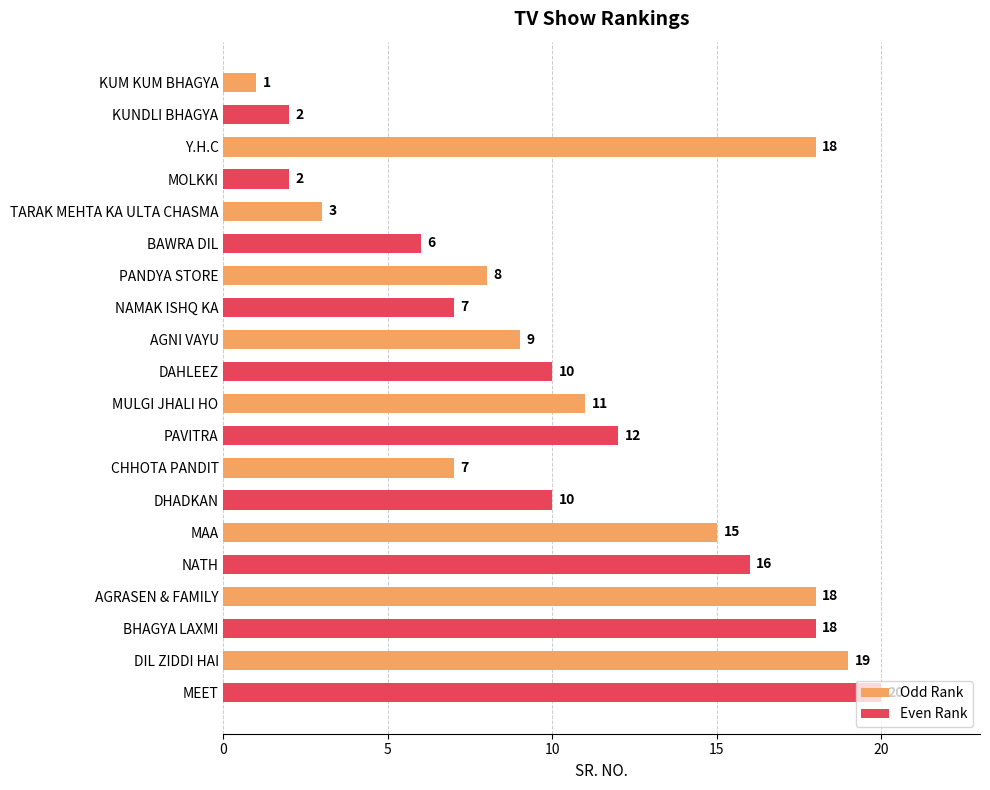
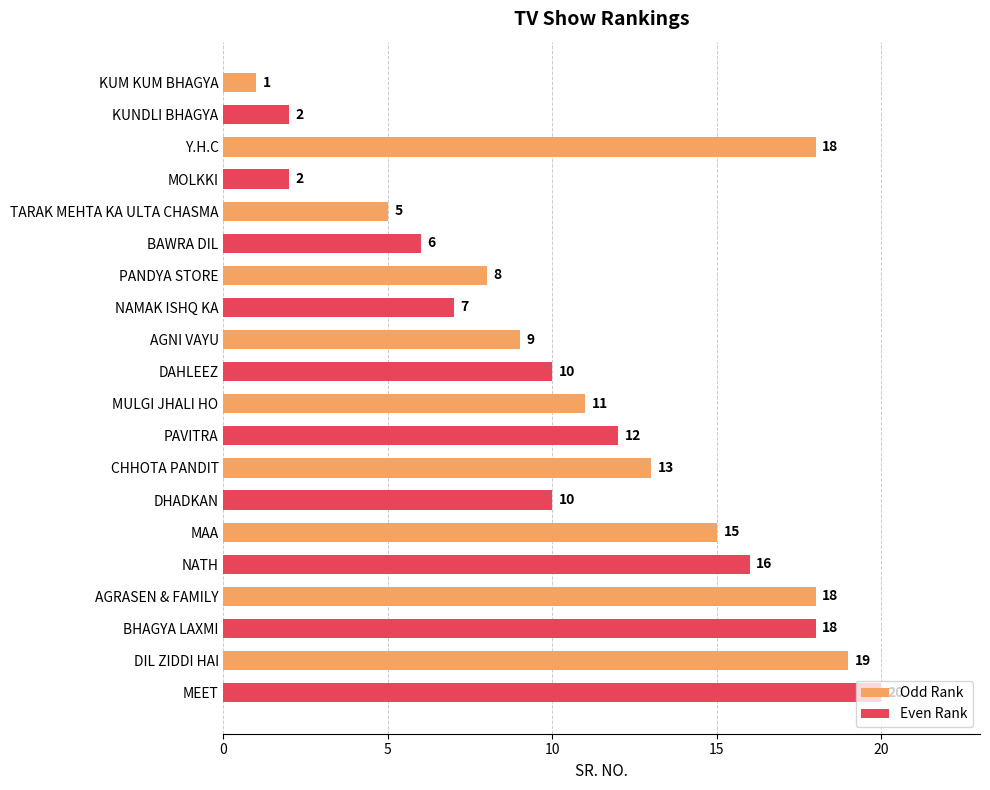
  {
    "KUM KUM BHAGYA": 1,
    "KUNDLI BHAGYA": 2,
    "Y.H.C": 18,
    "MOLKKI": 2,
-   "TARAK MEHTA KA ULTA CHASMA": 3,
+   "TARAK MEHTA KA ULTA CHASMA": 5,
    "BAWRA DIL": 6,
    "PANDYA STORE": 8,
    "NAMAK ISHQ KA": 7,
    "AGNI VAYU": 9,
    "DAHLEEZ": 10,
    "MULGI JHALI HO": 11,
    "PAVITRA": 12,
-   "CHHOTA PANDIT": 7,
+   "CHHOTA PANDIT": 13,
    "DHADKAN": 10,
    "MAA": 15,
    "NATH": 16,
    "AGRASEN & FAMILY": 18,
    "BHAGYA LAXMI": 18,
    "DIL ZIDDI HAI": 19
  }
